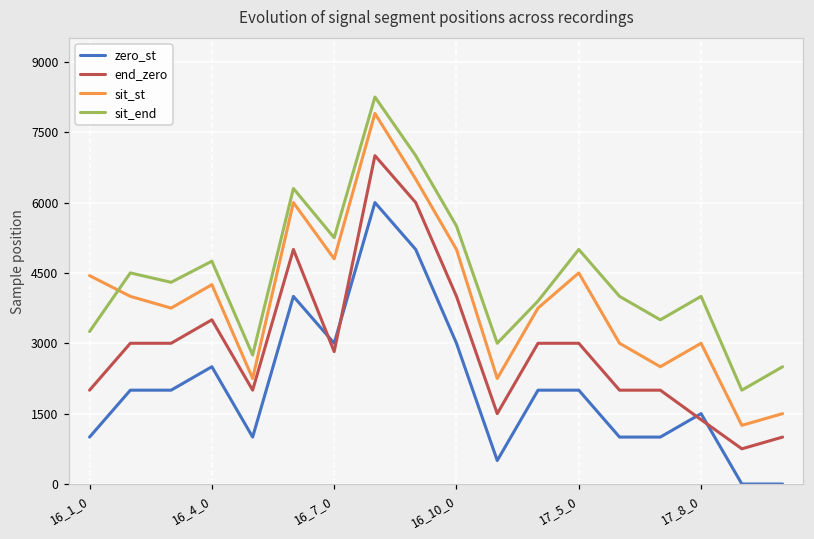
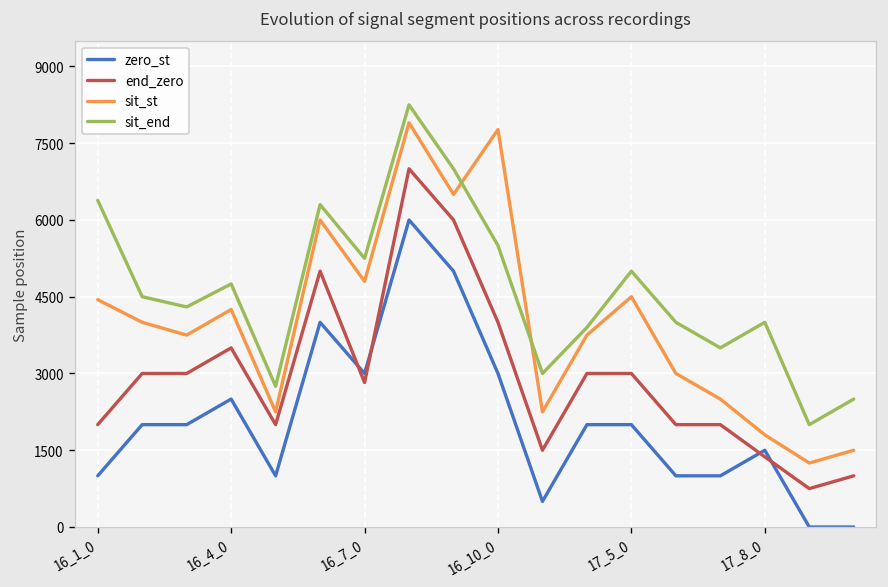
  {
    "zero_st": {
      "16_1_0": 1000,
      "16_4_0": 2500,
      "16_7_0": 3000,
      "16_10_0": 3000,
      "17_5_0": 2000,
      "17_8_0": 1500
    },
    "end_zero": {
      "16_1_0": 2000,
      "16_4_0": 3500,
      "16_7_0": 2800,
      "16_10_0": 4000,
      "17_5_0": 3000,
      "17_8_0": 1400
    },
    "sit_st": {
      "16_1_0": 4400,
      "16_4_0": 4300,
      "16_7_0": 4800,
-     "16_10_0": 5000,
+     "16_10_0": 7800,
      "17_5_0": 4500,
-     "17_8_0": 3000
+     "17_8_0": 1800
    },
    "sit_end": {
-     "16_1_0": 3300,
+     "16_1_0": 6400,
      "16_4_0": 4800,
      "16_7_0": 5300,
      "16_10_0": 5500,
      "17_5_0": 5000,
      "17_8_0": 4000
    }
  }
